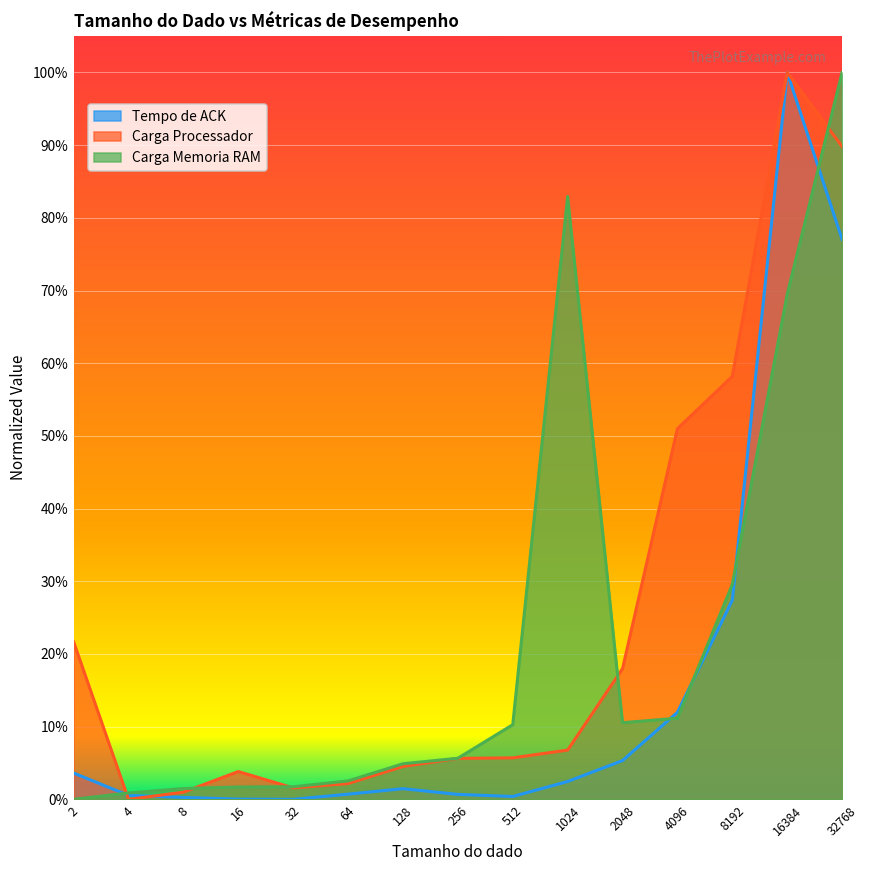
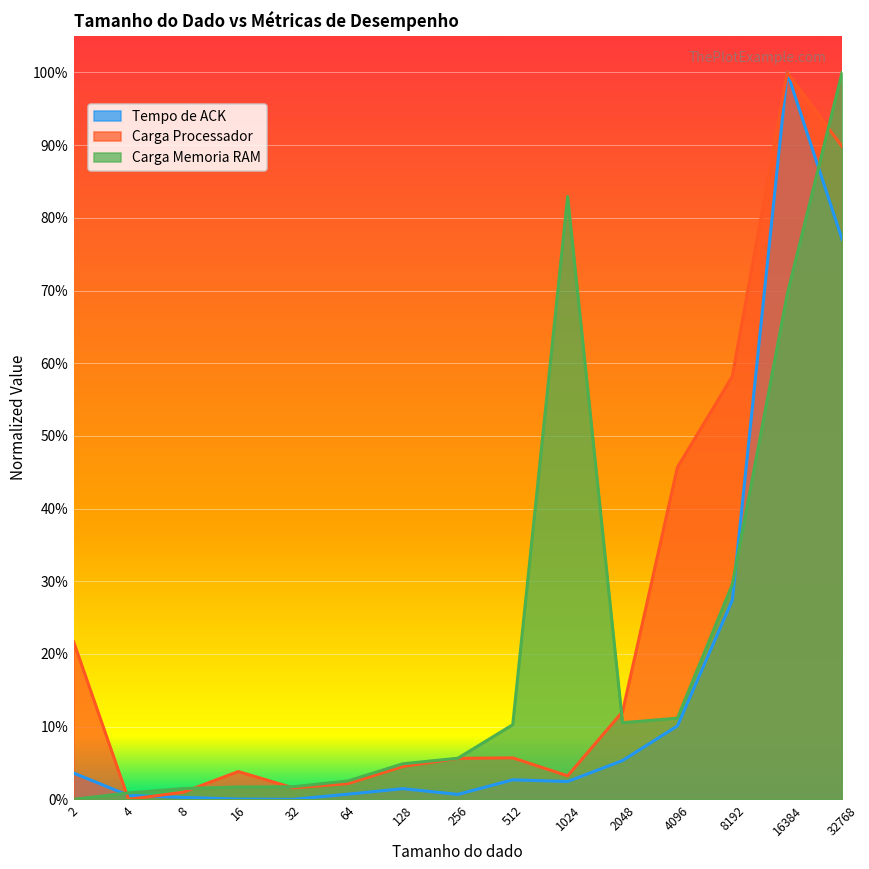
  {
    "Tempo de ACK": {
      "2": "4%",
      "8": "0%",
      "16": "0%",
      "32": "0%",
      "64": "1%",
      "128": "1%",
      "256": "1%",
-     "512": "0%",
+     "512": "3%",
      "1024": "2%",
      "2048": "5%",
-     "4096": "12%",
+     "4096": "10%",
      "8192": "27%",
      "32768": "77%"
    },
    "Carga Processador": {
      "2": "22%",
      "4": "0%",
      "8": "1%",
      "16": "4%",
      "512": "6%",
-     "1024": "7%",
-     "2048": "18%",
-     "4096": "51%",
+     "1024": "3%",
+     "2048": "12%",
+     "4096": "46%",
      "8192": "58%",
      "32768": "90%"
    },
    "Carga Memoria RAM": {
      "2": "0%",
      "8": "1%",
      "16": "2%",
      "512": "10%",
      "1024": "83%",
      "2048": "11%",
      "4096": "11%",
      "8192": "30%",
      "16384": "69%",
      "32768": "100%"
    }
  }
